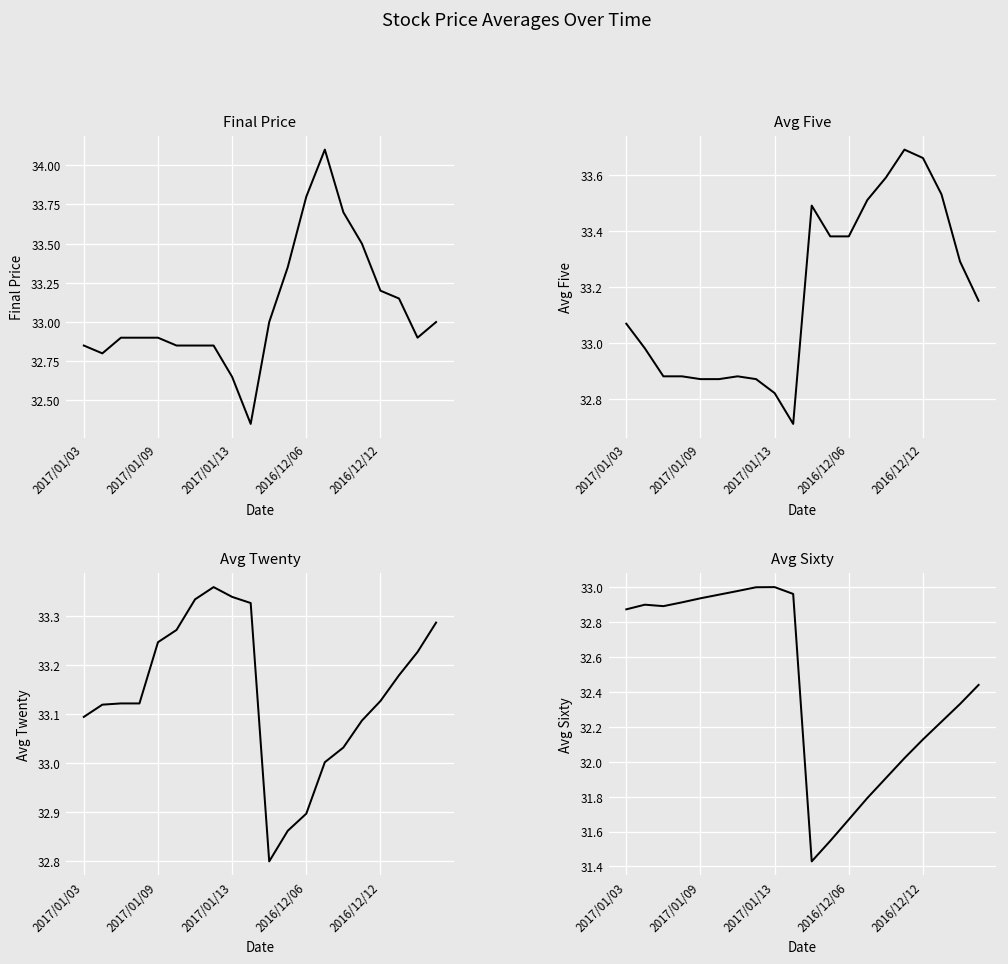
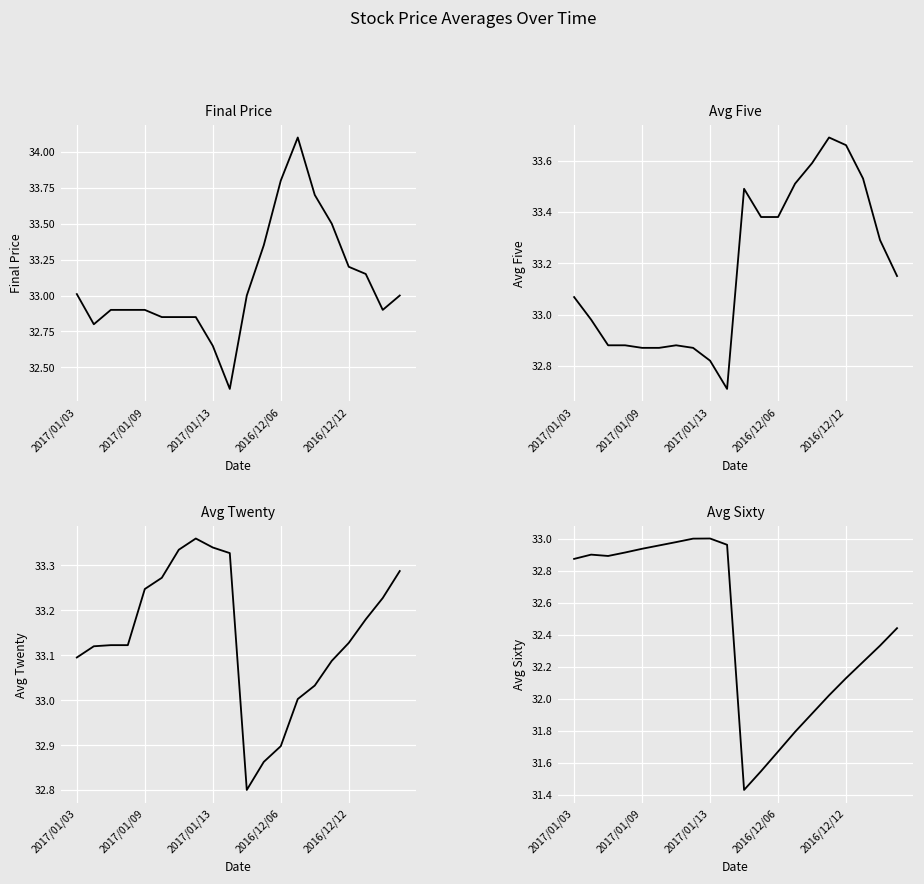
  {
    "Final Price": {
-     "2017/01/03": 32.85,
+     "2017/01/03": 33.01,
      "2017/01/09": 32.90,
      "2017/01/13": 32.65,
      "2016/12/06": 33.80,
      "2016/12/12": 33.20
    },
    "Avg Five": {
      "2017/01/03": 33.07,
      "2017/01/09": 32.87,
      "2017/01/13": 32.82,
      "2016/12/06": 33.38,
      "2016/12/12": 33.66
    },
    "Avg Twenty": {
      "2017/01/03": 33.10,
      "2017/01/09": 33.25,
      "2017/01/13": 33.34,
      "2016/12/06": 32.90,
      "2016/12/12": 33.13
    },
    "Avg Sixty": {
      "2017/01/03": 32.87,
      "2017/01/09": 32.94,
      "2017/01/13": 33.00,
      "2016/12/06": 31.67,
      "2016/12/12": 32.13
    }
  }
